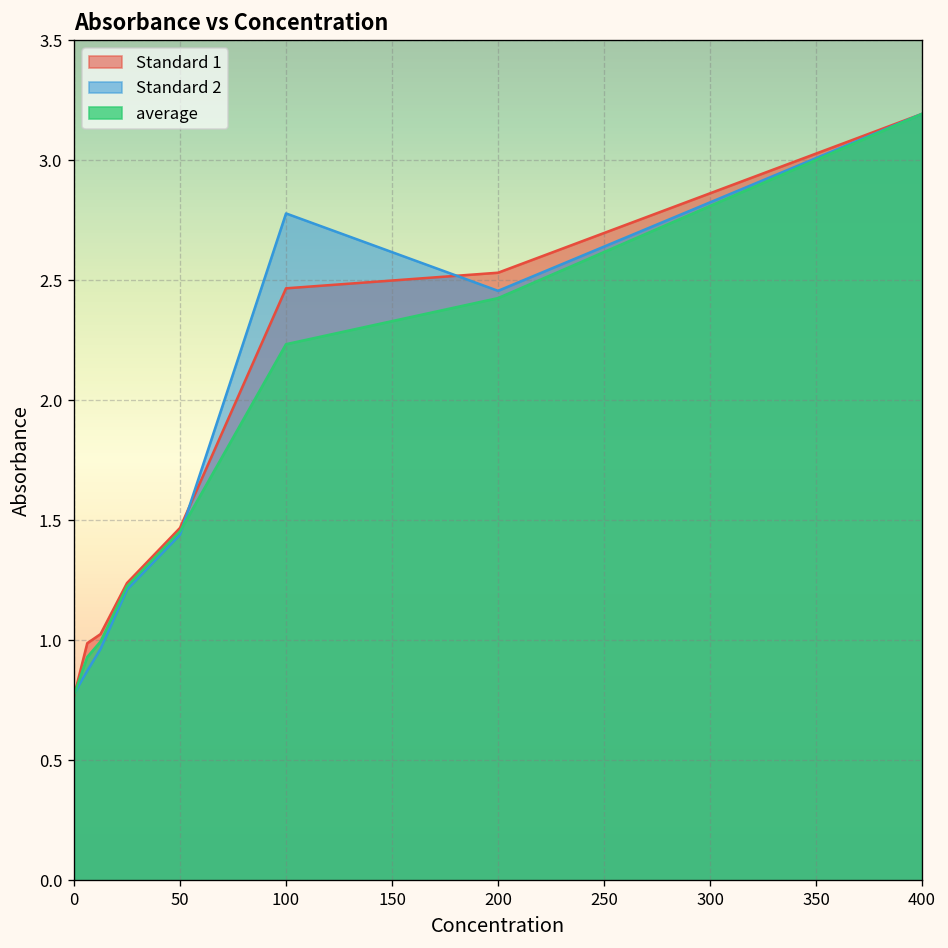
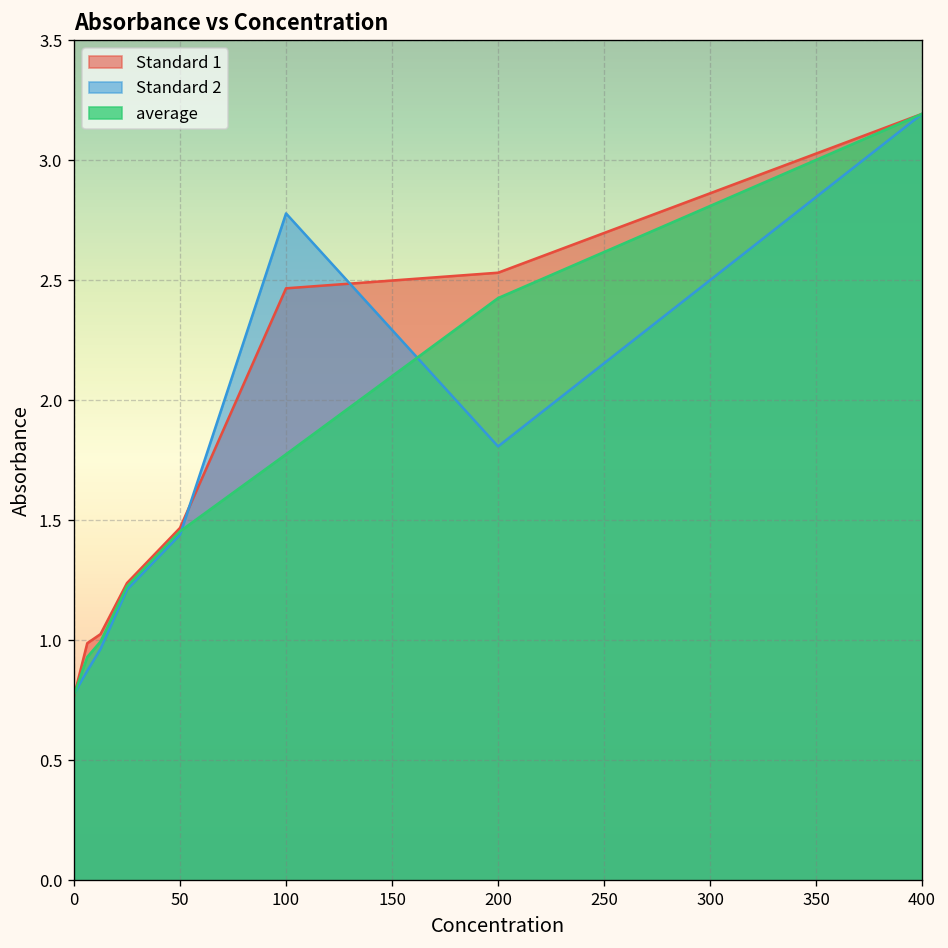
  {
    "Standard 1": {
      "50": 1.47,
      "100": 2.47,
      "200": 2.53
    },
    "Standard 2": {
      "50": 1.44,
      "100": 2.78,
-     "200": 2.46
+     "200": 1.81
    },
    "average": {
      "50": 1.45,
-     "100": 2.23,
+     "100": 1.77,
      "200": 2.43
    }
  }
